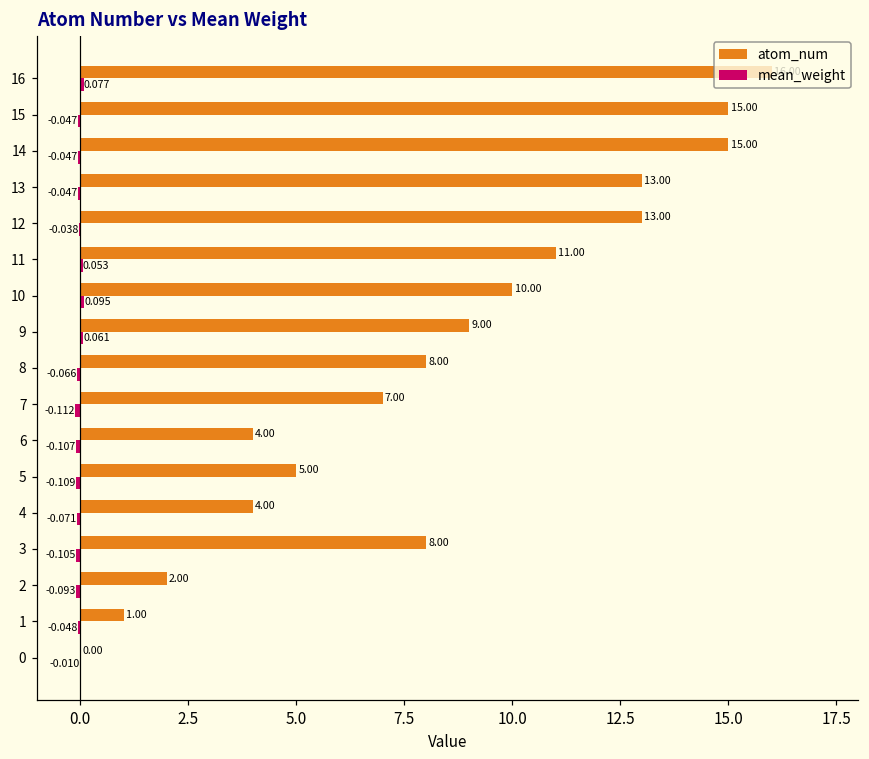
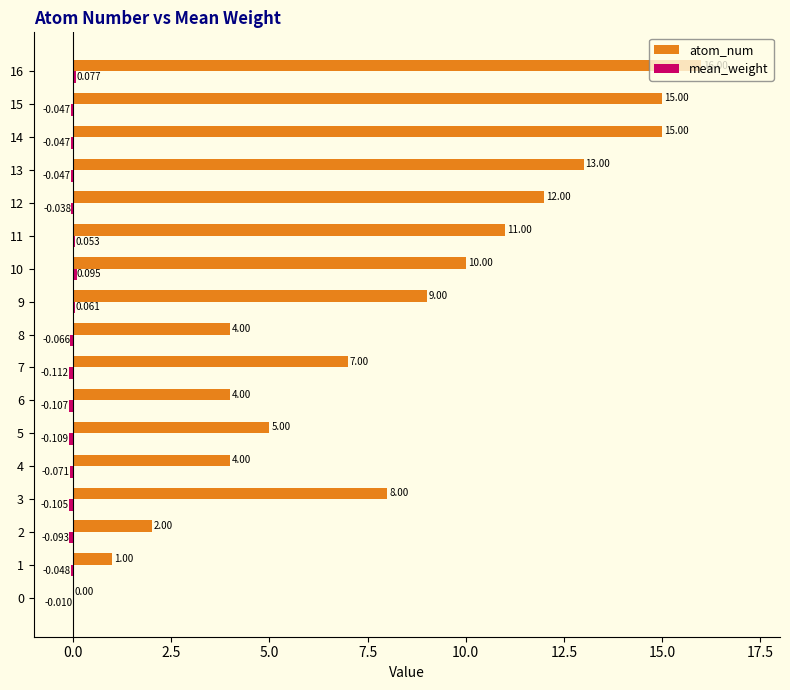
  {
    "atom_num": {
      "15": 15.00,
      "14": 15.00,
      "13": 13.00,
-     "12": 13.00,
+     "12": 12.00,
      "11": 11.00,
      "10": 10.00,
      "9": 9.00,
-     "8": 8.00,
+     "8": 4.00,
      "7": 7.00,
      "6": 4.00,
      "5": 5.00,
      "4": 4.00,
      "3": 8.00,
      "2": 2.00,
      "1": 1.00,
      "0": 0.00
    },
    "mean_weight": {
      "16": 0.077,
      "15": -0.047,
      "14": -0.047,
      "13": -0.047,
      "12": -0.038,
      "11": 0.053,
      "10": 0.095,
      "9": 0.061,
      "8": -0.066,
      "7": -0.112,
      "6": -0.107,
      "5": -0.109,
      "4": -0.071,
      "3": -0.105,
      "2": -0.093,
      "1": -0.048,
      "0": -0.010
    }
  }
